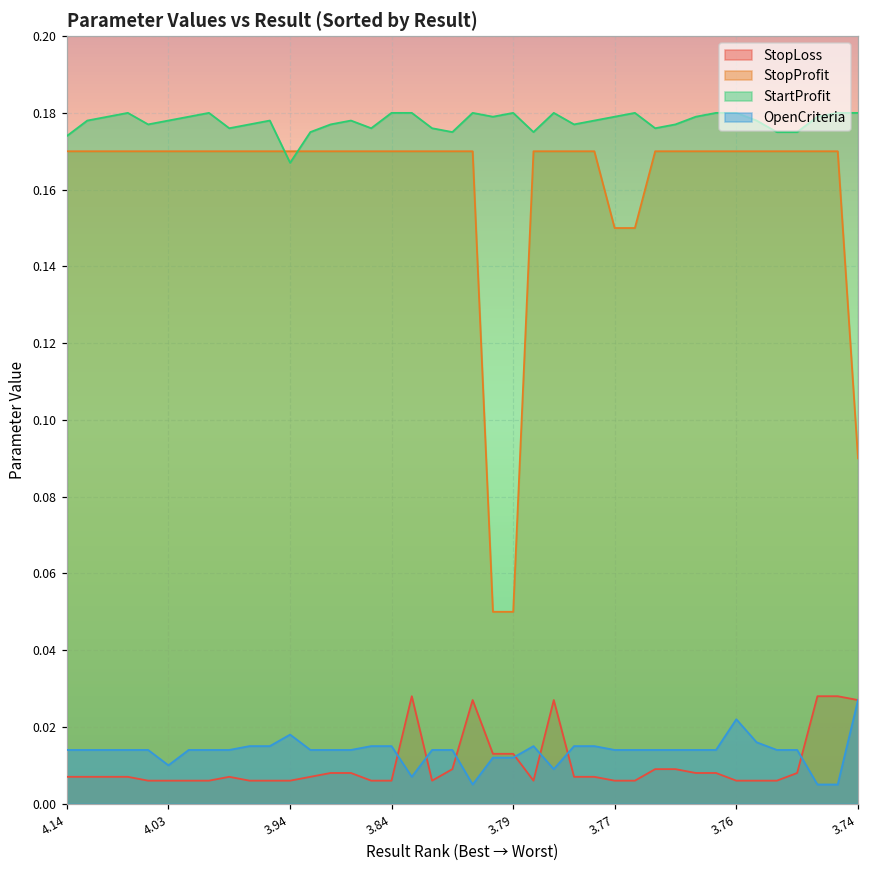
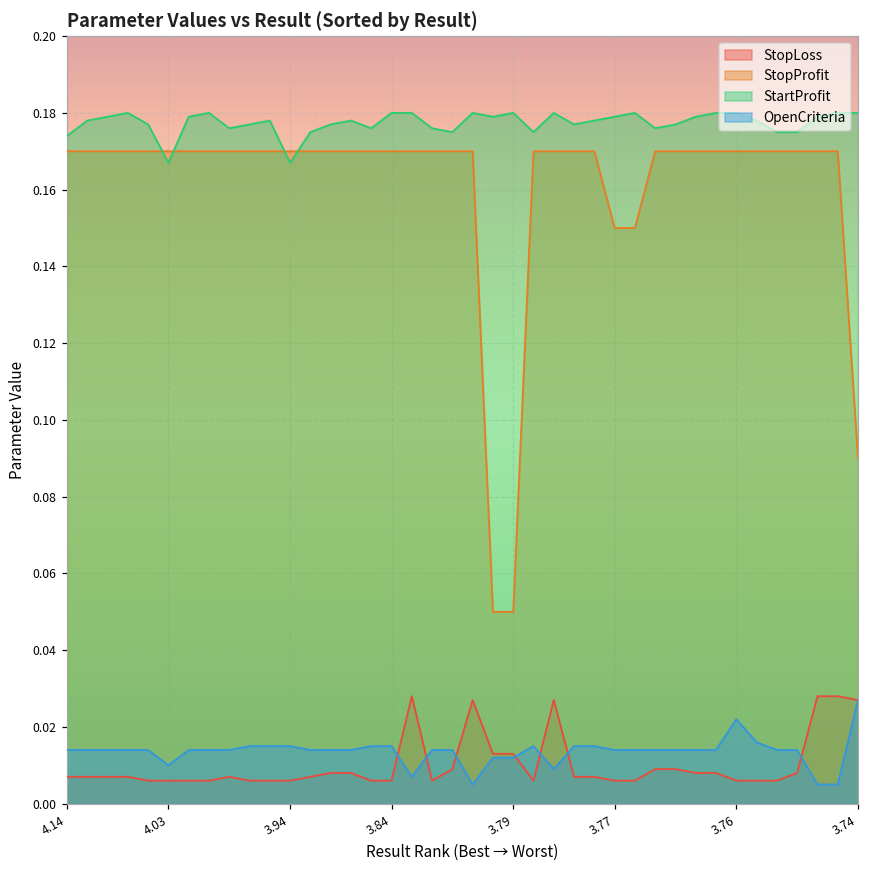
  {
    "StartProfit": {
      "4.14": 0.174,
-     "4.03": 0.178,
+     "4.03": 0.167,
      "3.94": 0.167,
      "3.84": 0.180,
      "3.79": 0.180,
      "3.77": 0.179,
      "3.74": 0.180
    },
    "OpenCriteria": {
      "4.14": 0.014,
      "4.03": 0.010,
-     "3.94": 0.018,
+     "3.94": 0.015,
      "3.84": 0.015,
      "3.79": 0.012,
      "3.77": 0.014,
      "3.76": 0.022
    }
  }
